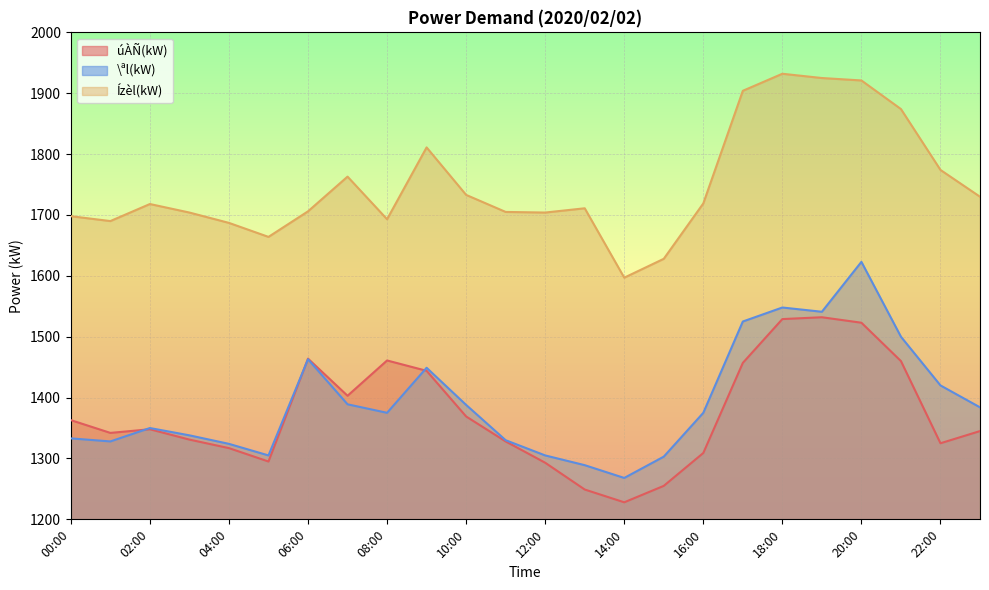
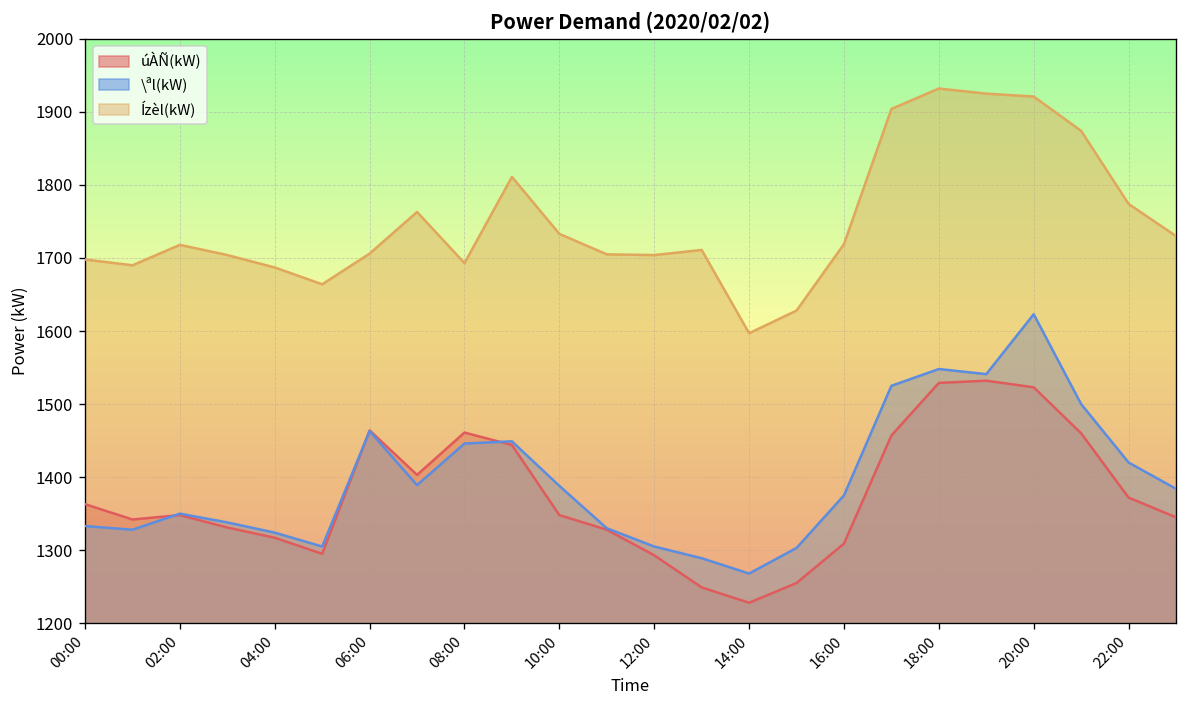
  {
    "úÀÑ(kW)": {
      "00:00": 1360,
      "04:00": 1320,
      "08:00": 1460,
-     "10:00": 1370,
+     "10:00": 1350,
      "12:00": 1290,
      "14:00": 1230,
      "16:00": 1310,
      "18:00": 1530,
      "20:00": 1520,
-     "22:00": 1330
+     "22:00": 1370
    },
    "\\ªl(kW)": {
      "00:00": 1330,
      "04:00": 1320,
-     "08:00": 1380,
+     "08:00": 1450,
      "10:00": 1390,
      "12:00": 1310,
      "14:00": 1270,
      "16:00": 1380,
      "18:00": 1550,
      "20:00": 1620,
      "22:00": 1420
    },
    "Ízèl(kW)": {
      "00:00": 1700,
      "02:00": 1720,
      "04:00": 1690,
      "06:00": 1710,
      "08:00": 1690,
      "10:00": 1730,
      "12:00": 1700,
      "14:00": 1600,
      "16:00": 1720,
      "18:00": 1930,
      "20:00": 1920,
      "22:00": 1770
    }
  }
